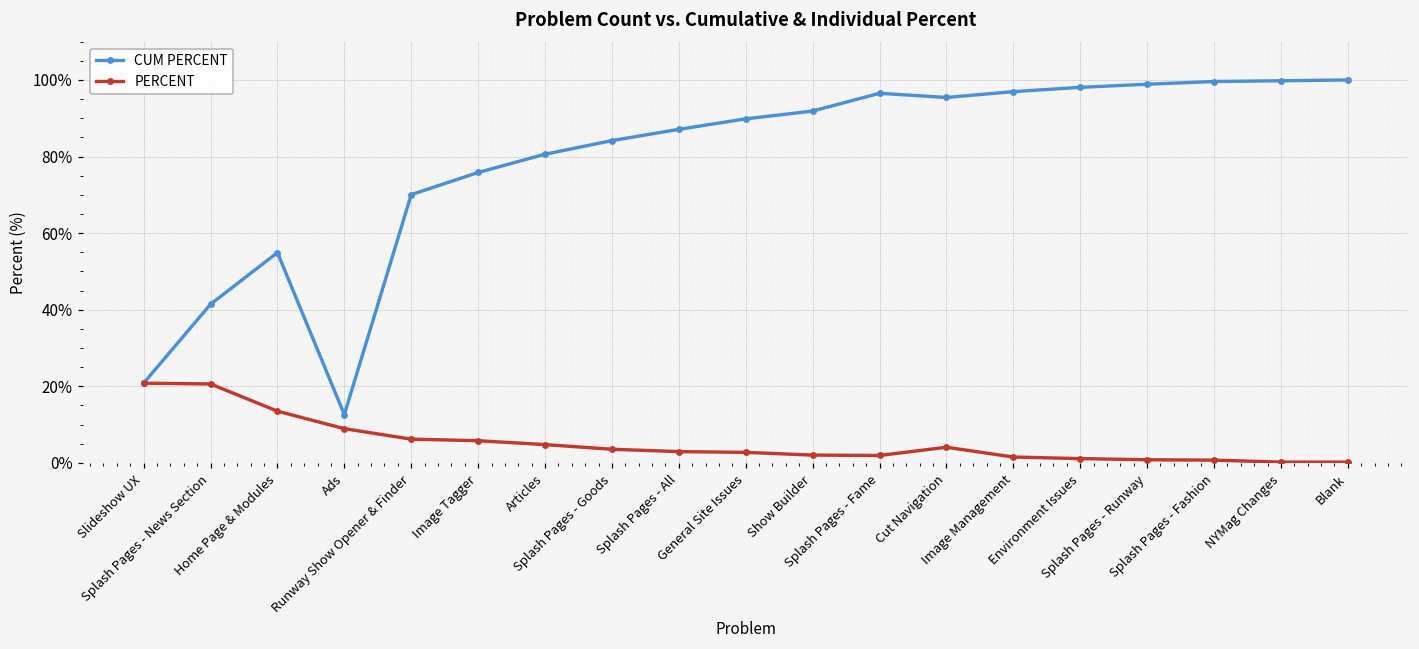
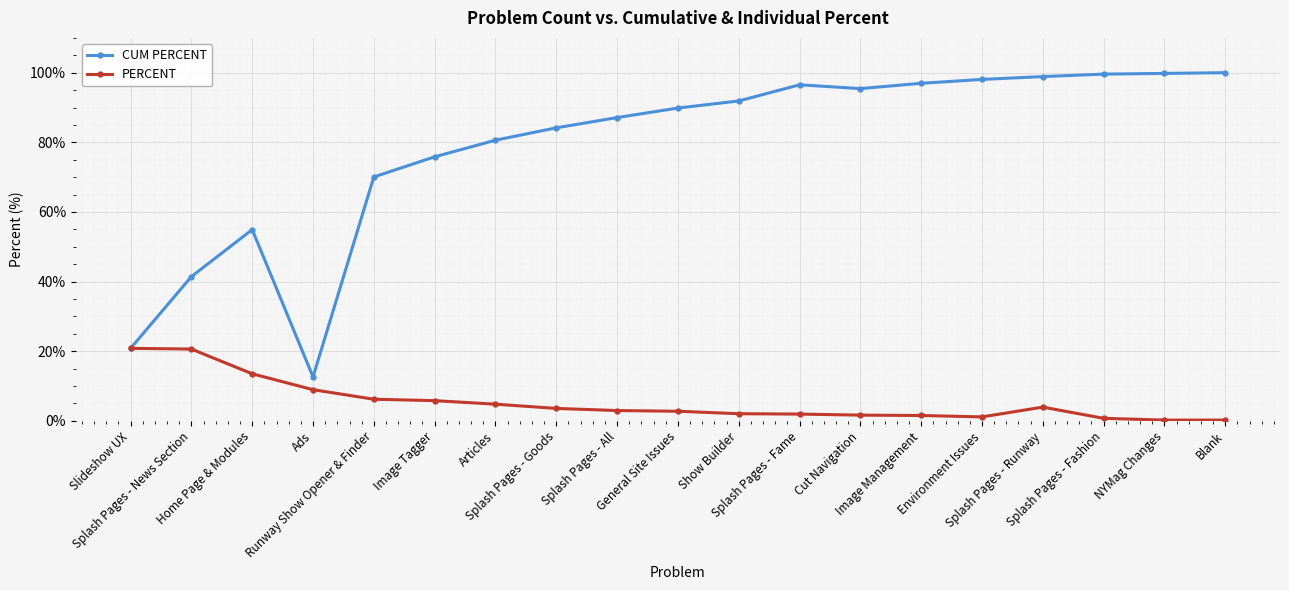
  {
    "CUM PERCENT": {
      "Splash Pages - News Section": "41%",
      "Home Page & Modules": "55%",
      "Ads": "13%",
      "Runway Show Opener & Finder": "70%",
      "Image Tagger": "76%",
      "Articles": "81%",
      "Splash Pages - Goods": "84%",
      "Splash Pages - All": "87%",
      "General Site Issues": "90%",
      "Show Builder": "92%",
      "Splash Pages - Fame": "97%",
      "Cut Navigation": "95%",
      "Image Management": "97%",
      "Environment Issues": "98%",
      "Splash Pages - Runway": "99%",
      "Splash Pages - Fashion": "100%",
      "NYMag Changes": "100%",
      "Blank": "100%"
    },
    "PERCENT": {
      "Splash Pages - News Section": "21%",
      "Home Page & Modules": "14%",
      "Ads": "9%",
      "Runway Show Opener & Finder": "6%",
      "Image Tagger": "6%",
      "Articles": "5%",
      "Splash Pages - Goods": "4%",
      "Splash Pages - All": "3%",
      "General Site Issues": "3%",
      "Show Builder": "2%",
      "Splash Pages - Fame": "2%",
-     "Cut Navigation": "4%",
+     "Cut Navigation": "2%",
      "Image Management": "2%",
      "Environment Issues": "1%",
-     "Splash Pages - Runway": "1%",
+     "Splash Pages - Runway": "4%",
      "Splash Pages - Fashion": "1%",
      "NYMag Changes": "0%",
      "Blank": "0%"
    }
  }
